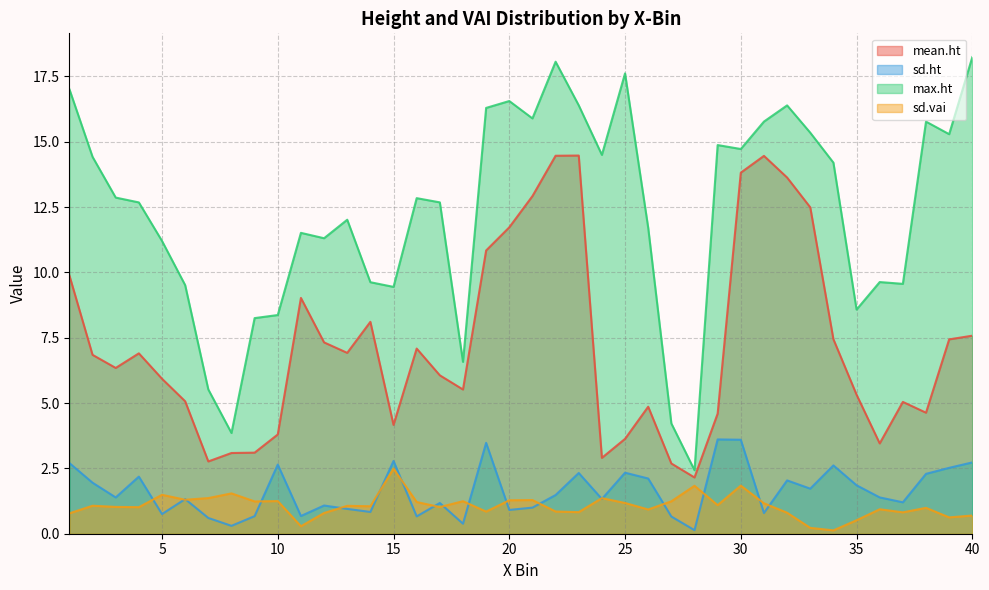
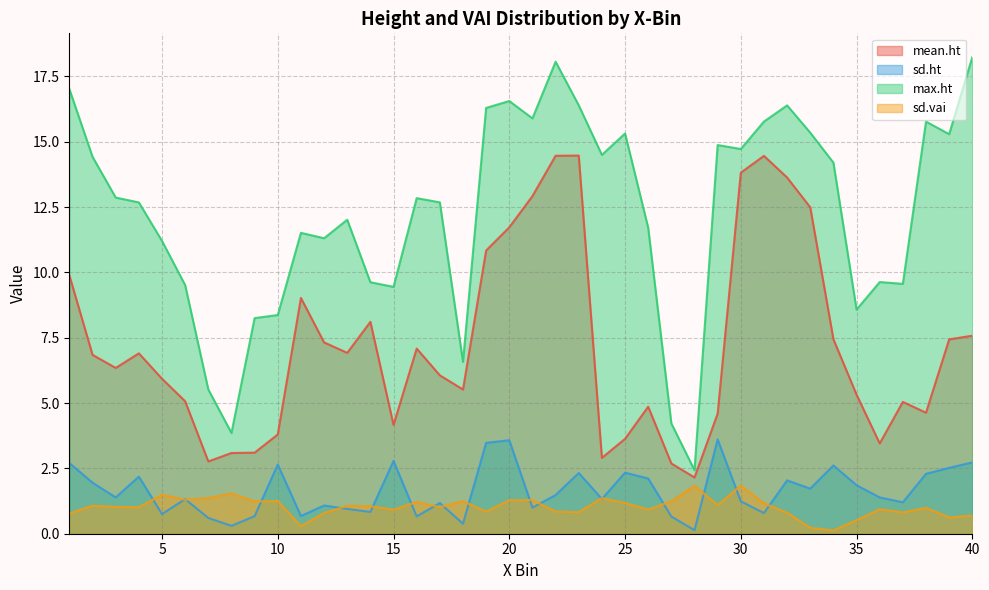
  {
    "mean.ht": {
      "5": 5.9,
      "10": 3.8,
      "15": 4.2,
      "20": 11.7,
      "25": 3.6,
      "30": 13.8,
      "35": 5.3,
      "40": 7.6
    },
    "sd.ht": {
      "5": 0.8,
      "10": 2.6,
      "15": 2.8,
-     "20": 0.9,
+     "20": 3.6,
      "25": 2.3,
-     "30": 3.6,
+     "30": 1.2,
      "35": 1.9,
      "40": 2.7
    },
    "max.ht": {
      "5": 11.2,
      "10": 8.4,
      "15": 9.4,
      "20": 16.6,
-     "25": 17.6,
+     "25": 15.3,
      "30": 14.7,
      "35": 8.6,
      "40": 18.2
    },
    "sd.vai": {
      "5": 1.5,
      "10": 1.2,
-     "15": 2.5,
+     "15": 0.9,
      "20": 1.3,
      "25": 1.2,
      "30": 1.8,
      "35": 0.5,
      "40": 0.7
    }
  }
